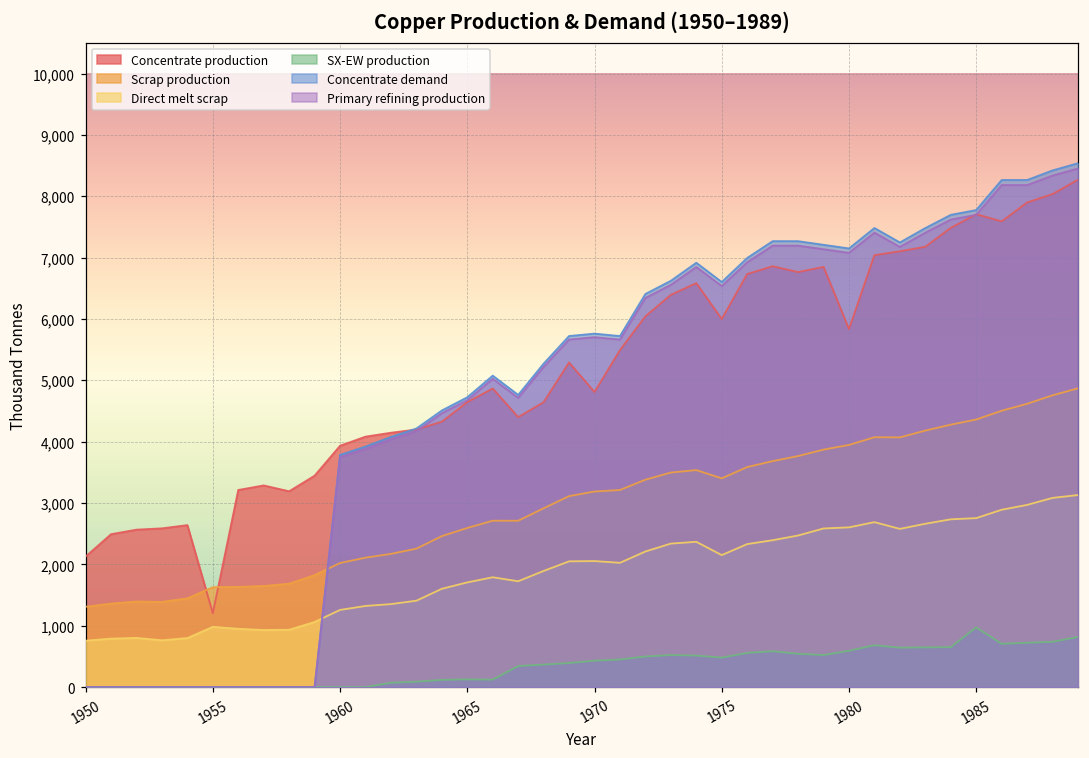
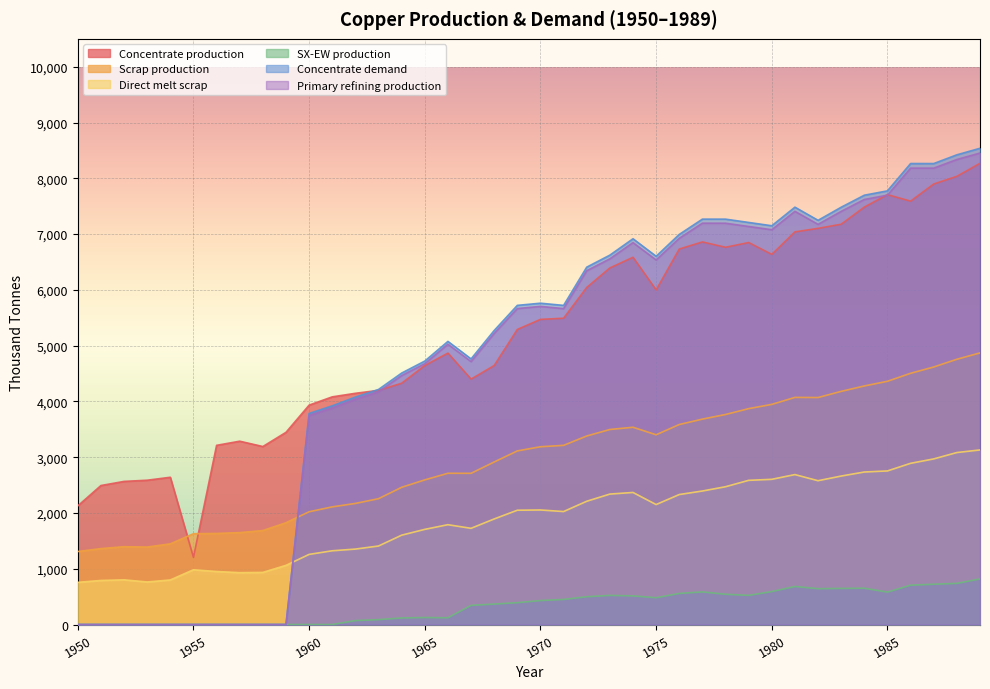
  {
    "Concentrate production": {
      "1950": "2,100",
      "1955": "1,200",
      "1960": "3,900",
-     "1970": "4,800",
+     "1970": "5,500",
      "1975": "6,000",
-     "1980": "5,800"
+     "1980": "6,600"
    },
    "SX-EW production": {
      "1960": "0",
      "1965": "100",
      "1970": "400",
      "1975": "500",
      "1980": "600",
-     "1985": "1,000"
+     "1985": "600"
    },
    "Concentrate demand": {
      "1965": "4,700",
      "1970": "5,800",
      "1975": "6,600",
      "1980": "7,100",
      "1985": "7,800"
    },
    "Primary refining production": {
      "1970": "5,700",
      "1975": "6,500",
      "1980": "7,100"
    }
  }
